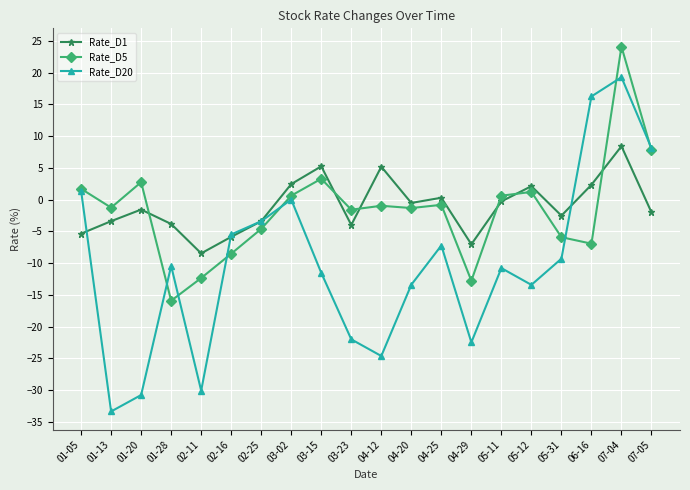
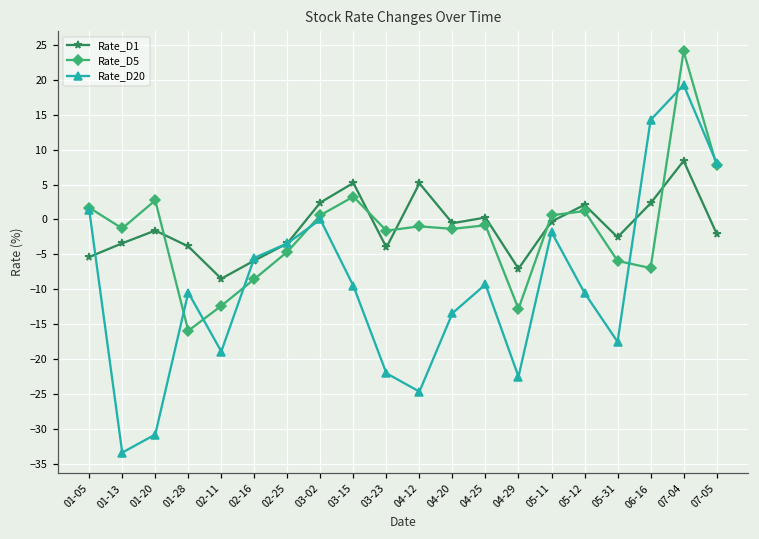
  {
    "Rate_D20": {
      "01-13": -33,
      "01-20": -31,
      "01-28": -10,
-     "02-11": -30,
+     "02-11": -19,
      "03-02": 0,
-     "03-15": -12,
+     "03-15": -10,
      "03-23": -22,
      "04-12": -25,
      "04-20": -13,
-     "04-25": -7,
+     "04-25": -9,
      "04-29": -22,
-     "05-11": -11,
-     "05-12": -13,
-     "05-31": -9,
-     "06-16": 16,
+     "05-11": -2,
+     "05-12": -11,
+     "05-31": -18,
+     "06-16": 14,
      "07-04": 19
    }
  }
